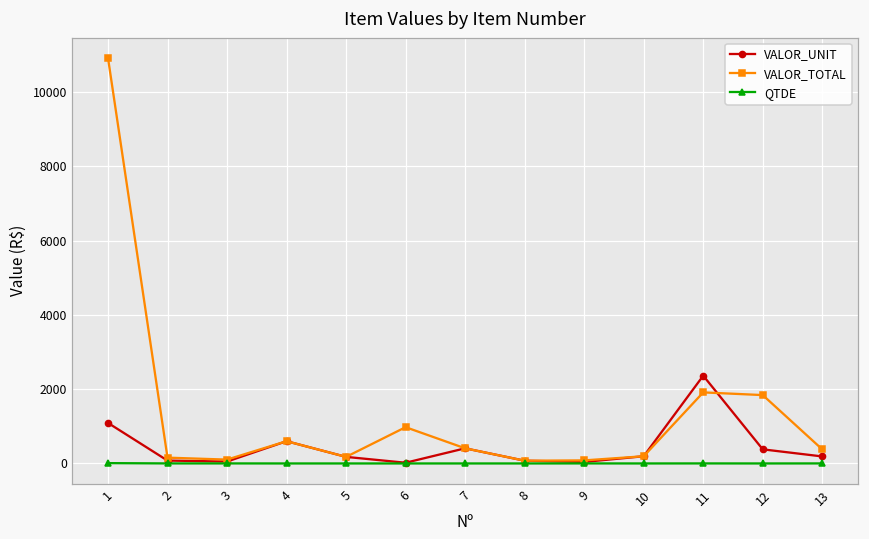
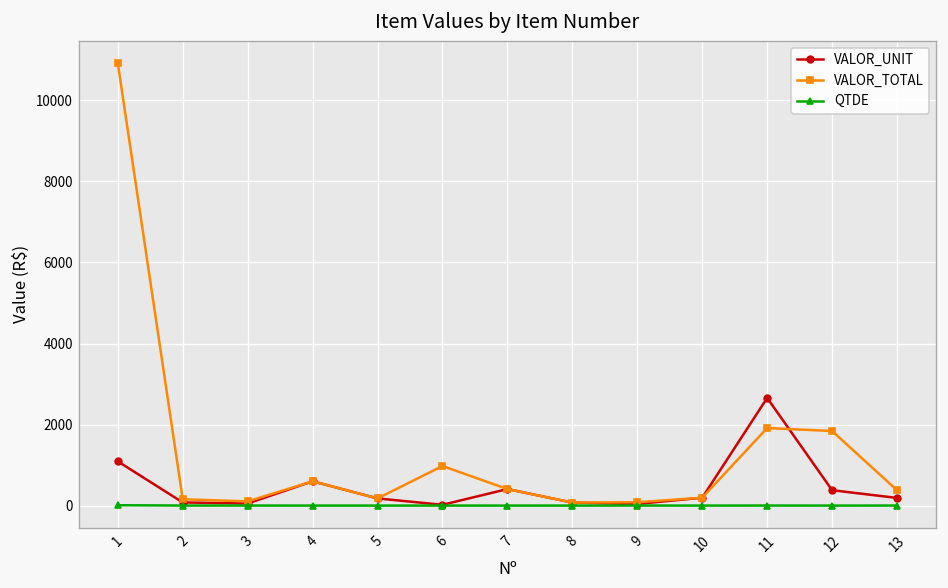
  {
    "VALOR_UNIT": {
      "1": 1100,
      "2": 100,
-     "11": 2400,
+     "11": 2700,
      "12": 400,
      "13": 200
    },
    "VALOR_TOTAL": {
      "1": 10900,
      "2": 200,
      "6": 1000,
      "11": 1900,
      "12": 1800,
      "13": 400
    },
    "QTDE": {
      "1": 0,
      "2": 0,
      "4": 0,
      "5": 0,
      "7": 0,
      "10": 0,
      "11": 0,
      "12": 0,
      "13": 0
    }
  }
